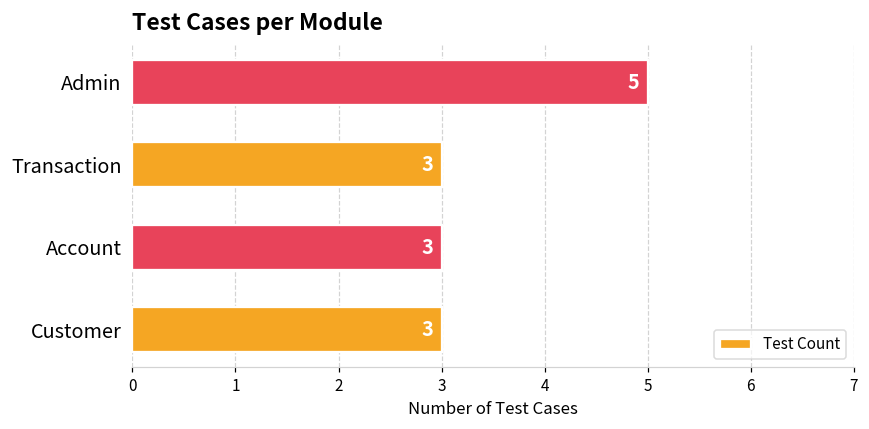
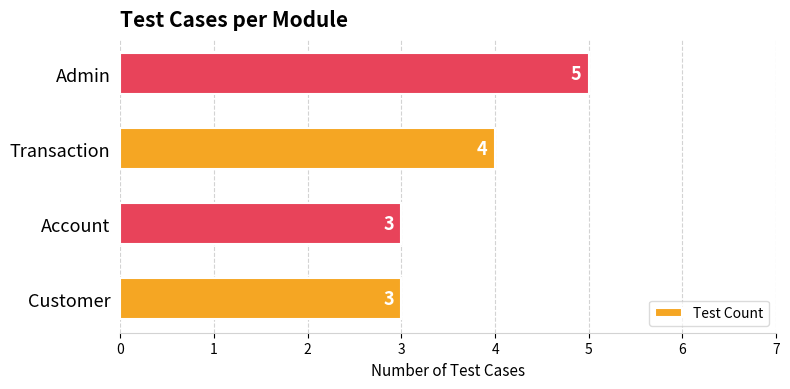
  {
    "Admin": 5,
-   "Transaction": 3,
+   "Transaction": 4,
    "Account": 3,
    "Customer": 3
  }
